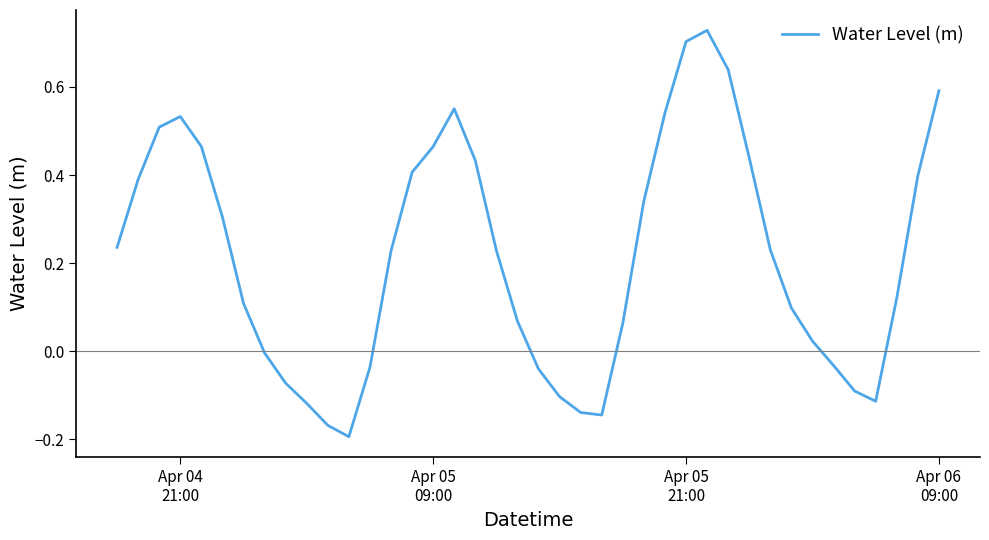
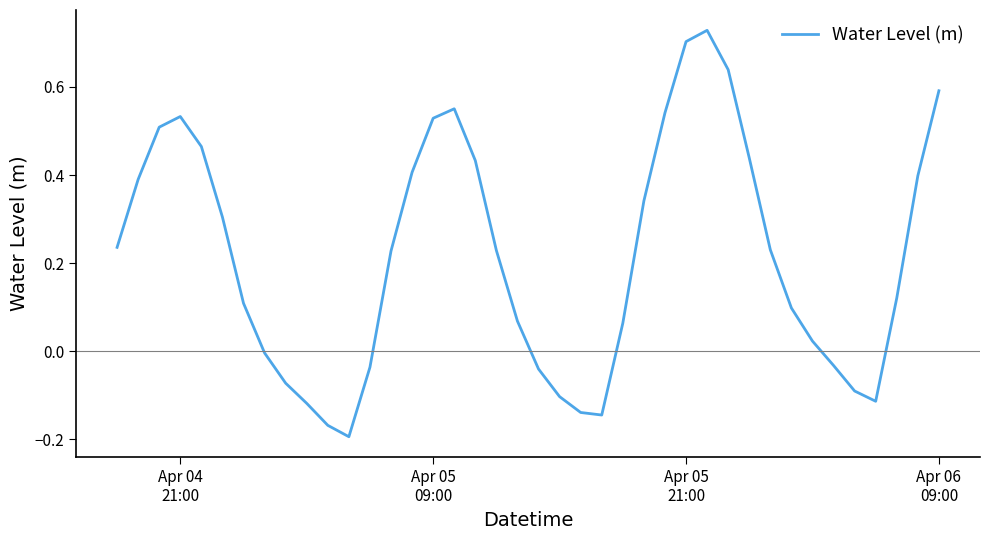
  {
    "Apr 04 21:00": 0.53,
-   "Apr 05 09:00": 0.46,
+   "Apr 05 09:00": 0.53,
    "Apr 05 21:00": 0.70,
    "Apr 06 09:00": 0.59
  }
